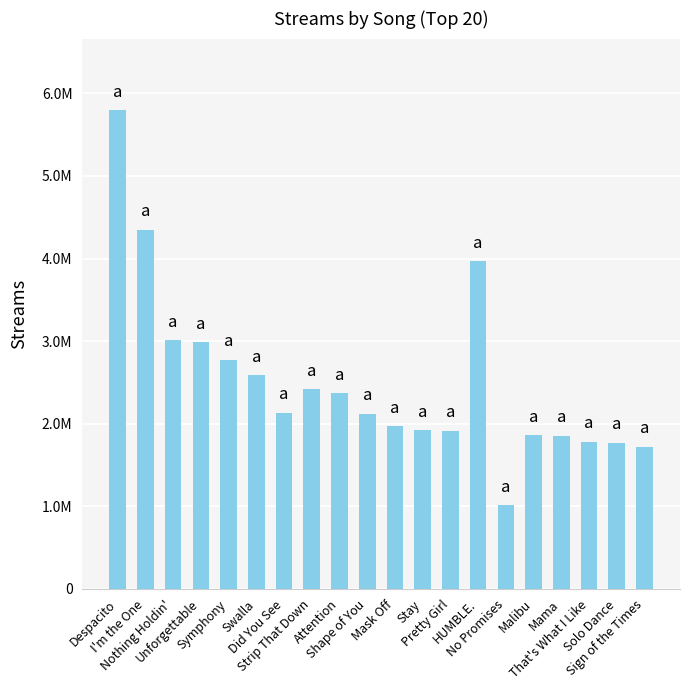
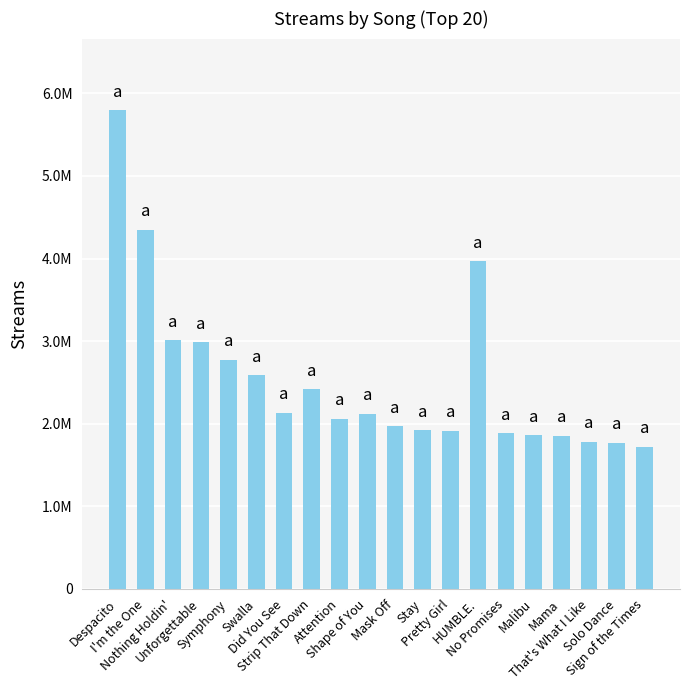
  {
    "Despacito": 5800000,
    "I'm the One": 4300000,
    "Nothing Holdin'": 3000000,
    "Unforgettable": 3000000,
    "Symphony": 2800000,
    "Swalla": 2600000,
    "Did You See": 2100000,
    "Strip That Down": 2400000,
-   "Attention": 2400000,
+   "Attention": 2100000,
    "Shape of You": 2100000,
    "Mask Off": 2000000,
    "Stay": 1900000,
    "Pretty Girl": 1900000,
    "HUMBLE.": 4000000,
-   "No Promises": 1000000,
+   "No Promises": 1900000,
    "Malibu": 1900000,
    "Mama": 1900000,
    "That's What I Like": 1800000,
    "Solo Dance": 1800000,
    "Sign of the Times": 1700000
  }
